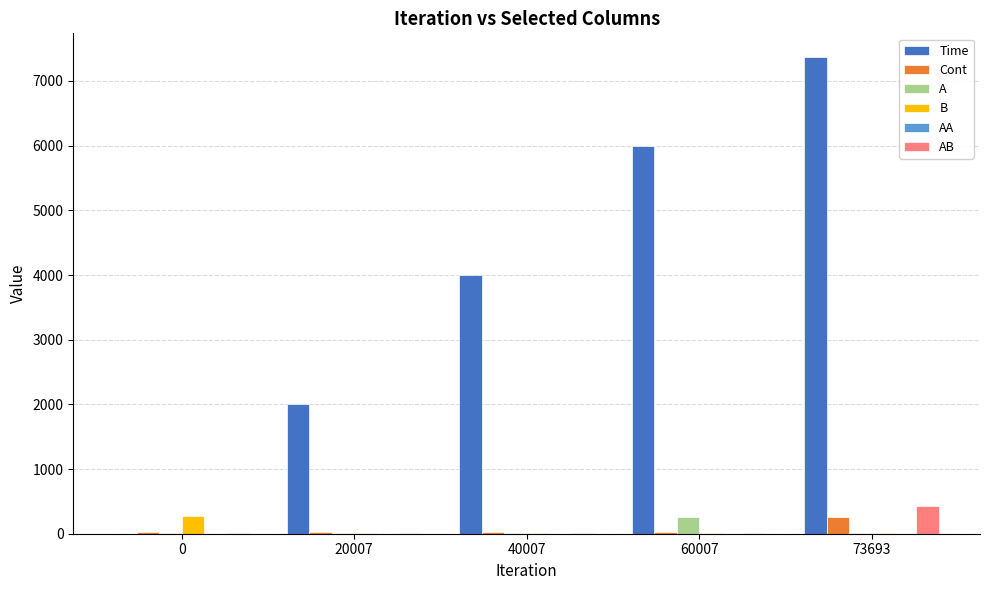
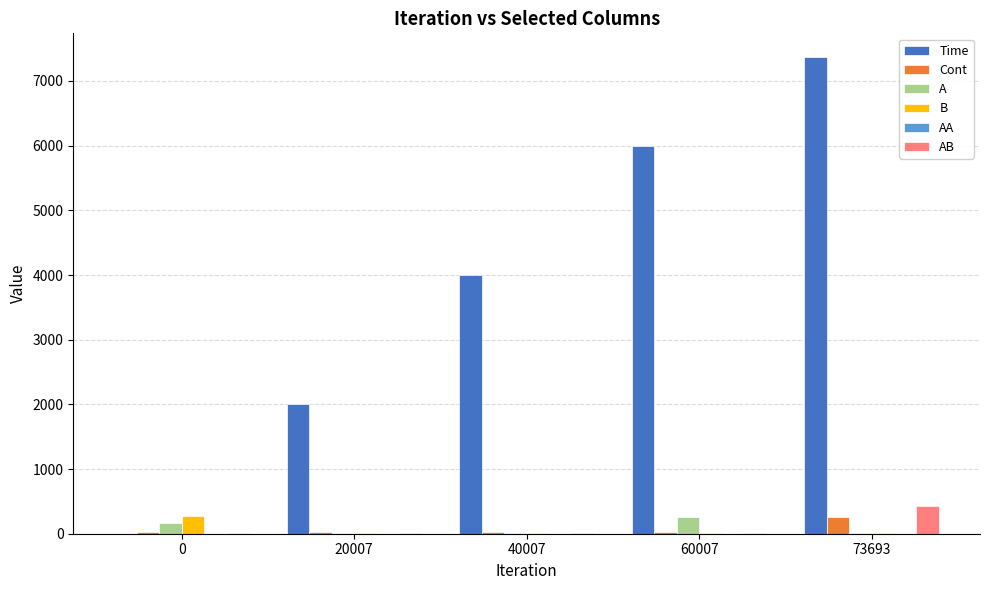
  {
    "Cont": {
      "73693": 300
    },
    "A": {
-     "0": 0,
+     "0": 200,
      "60007": 300
    },
    "B": {
      "0": 300
    },
    "AB": {
      "73693": 400
    }
  }
